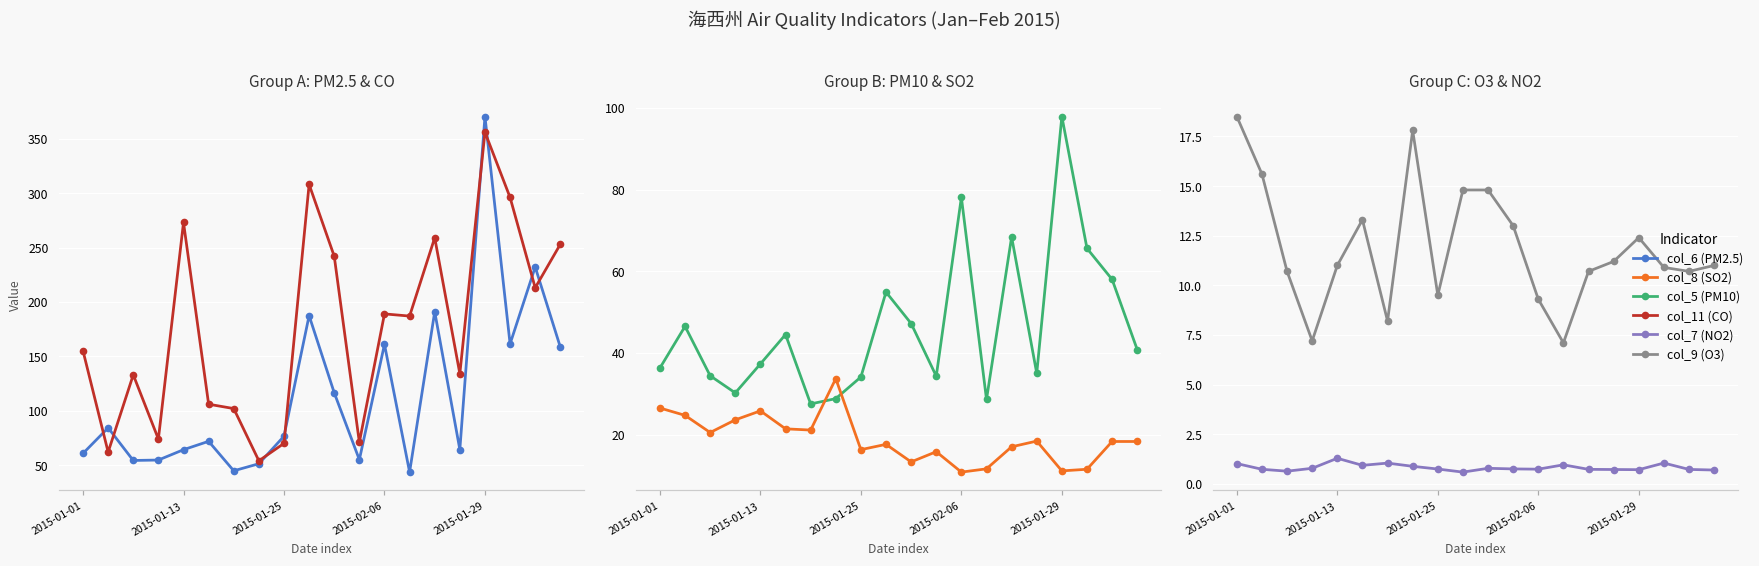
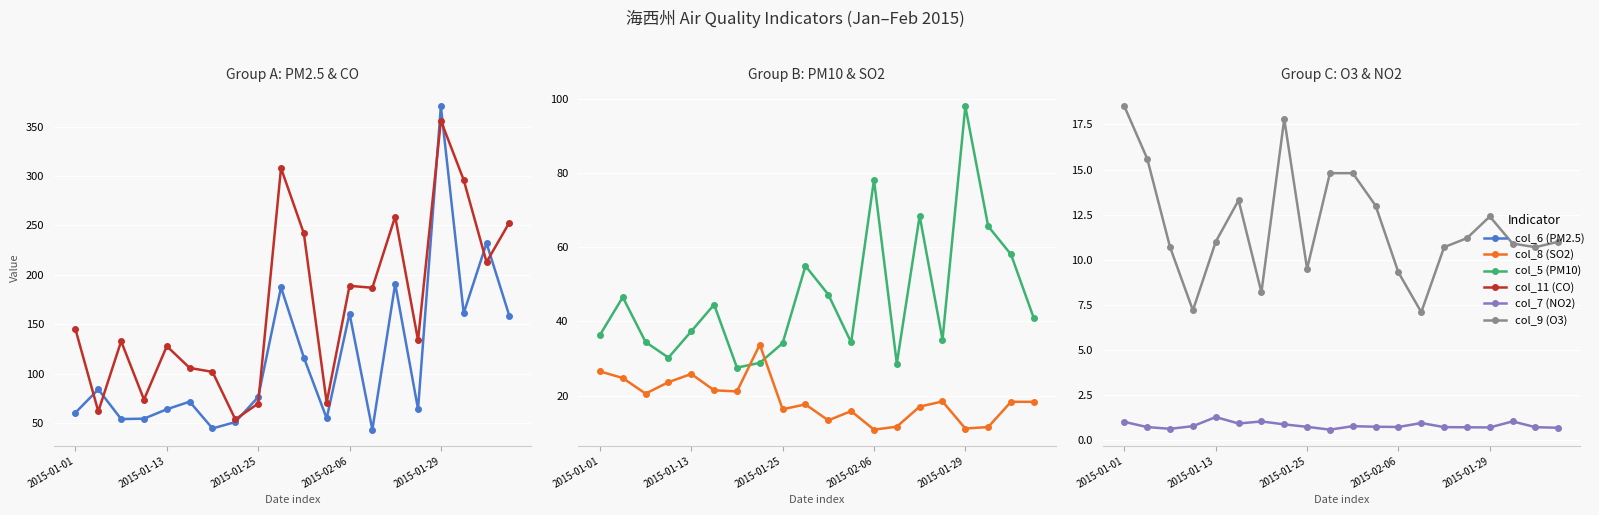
  {
    "Group A: PM2.5 & CO": {
      "col_6 (PM2.5)": {
        "2015-01-01": 60,
        "2015-01-13": 60,
        "2015-01-25": 80,
        "2015-02-06": 160,
        "2015-01-29": 370
      },
      "col_11 (CO)": {
-       "2015-01-01": 160,
-       "2015-01-13": 270,
+       "2015-01-01": 150,
+       "2015-01-13": 130,
        "2015-01-25": 70,
        "2015-02-06": 190,
        "2015-01-29": 360
      }
    },
    "Group B: PM10 & SO2": {
      "col_5 (PM10)": {
        "2015-01-01": 36,
        "2015-01-13": 37,
        "2015-01-25": 34,
        "2015-02-06": 78,
        "2015-01-29": 98
      },
      "col_8 (SO2)": {
        "2015-01-01": 27,
        "2015-01-13": 26,
        "2015-01-25": 16,
        "2015-02-06": 11,
        "2015-01-29": 11
      }
    }
  }
